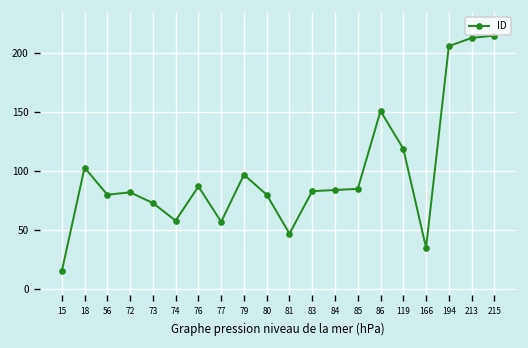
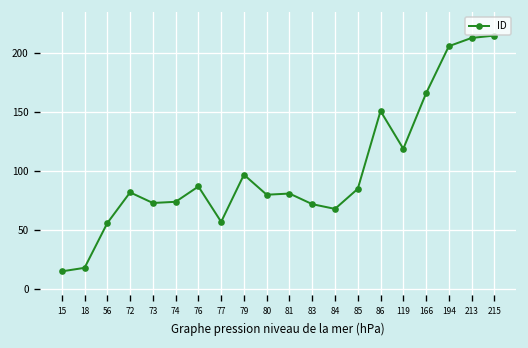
  {
    "15": 20,
-   "18": 100,
-   "56": 80,
+   "18": 20,
+   "56": 60,
    "72": 80,
    "73": 70,
-   "74": 60,
+   "74": 70,
    "76": 90,
    "77": 60,
    "79": 100,
    "80": 80,
-   "81": 50,
-   "83": 80,
-   "84": 80,
+   "81": 80,
+   "83": 70,
+   "84": 70,
    "85": 90,
    "86": 150,
    "119": 120,
-   "166": 40,
+   "166": 170,
    "194": 210,
    "213": 210
  }
